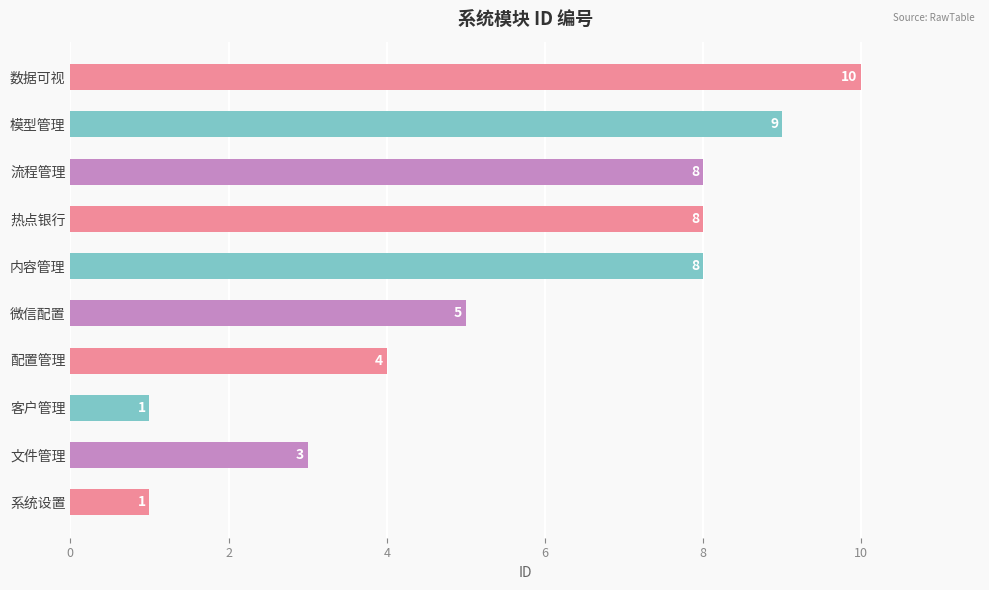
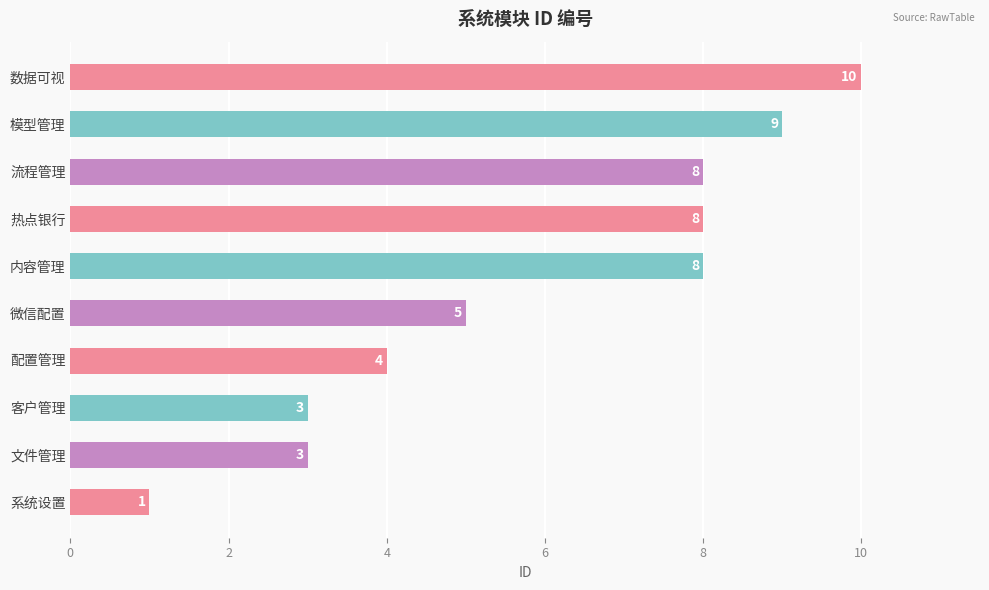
  {
    "数据可视": 10,
    "模型管理": 9,
    "流程管理": 8,
    "热点银行": 8,
    "内容管理": 8,
    "微信配置": 5,
    "配置管理": 4,
-   "客户管理": 1,
+   "客户管理": 3,
    "文件管理": 3,
    "系统设置": 1
  }
